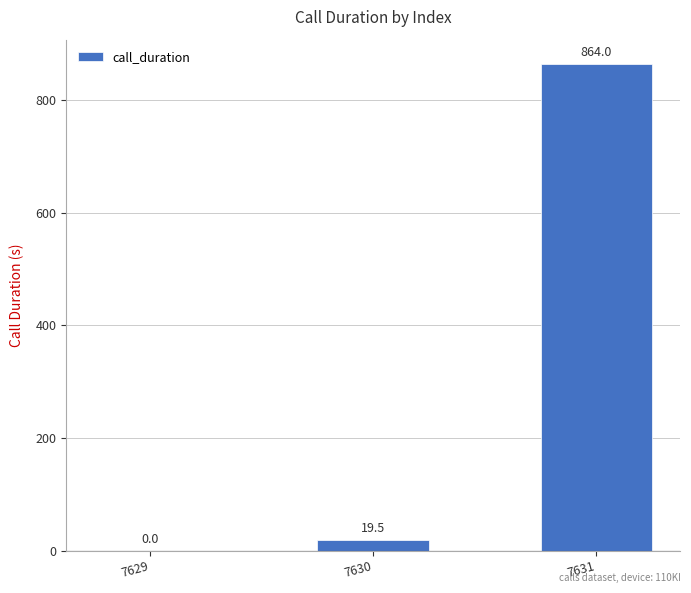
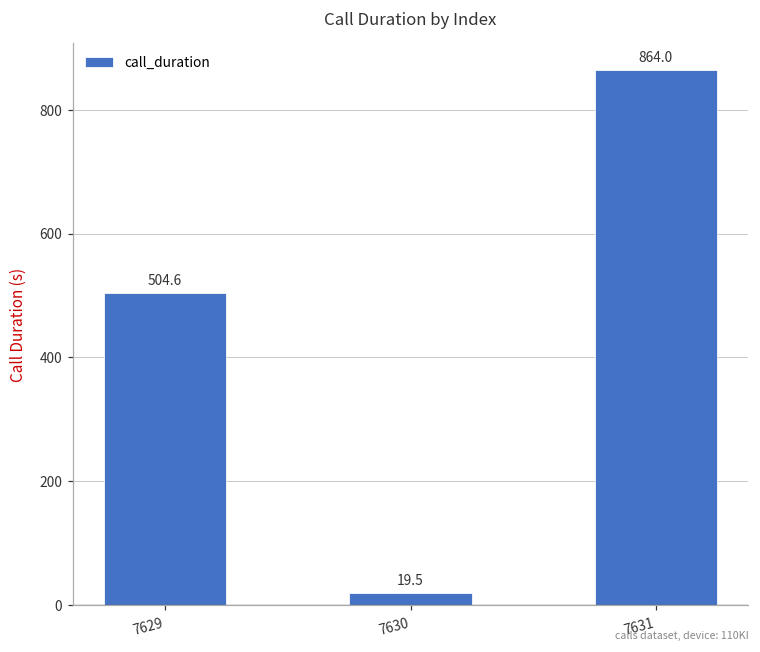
  {
-   "7629": 0.0,
+   "7629": 504.6,
    "7630": 19.5,
    "7631": 864.0
  }
